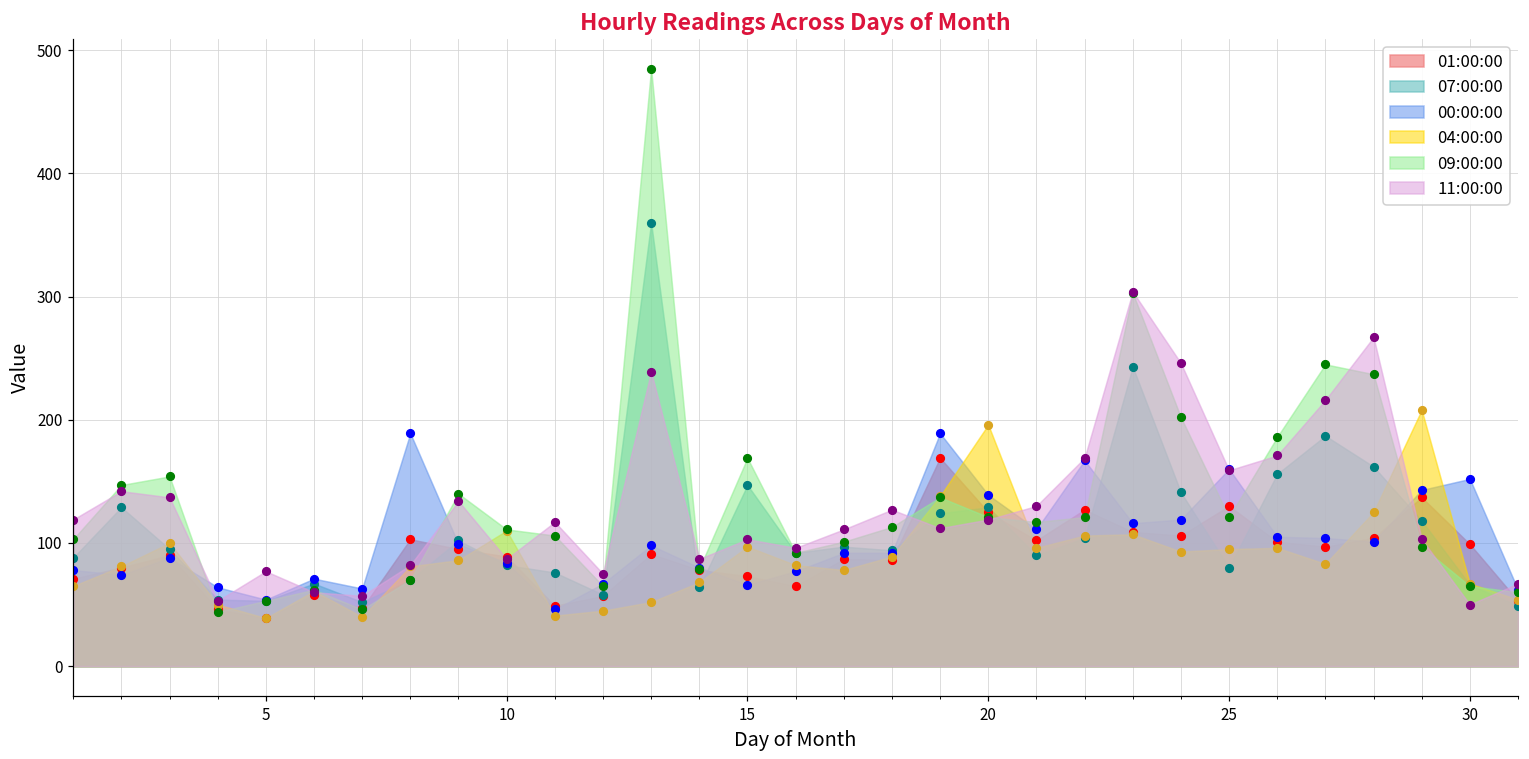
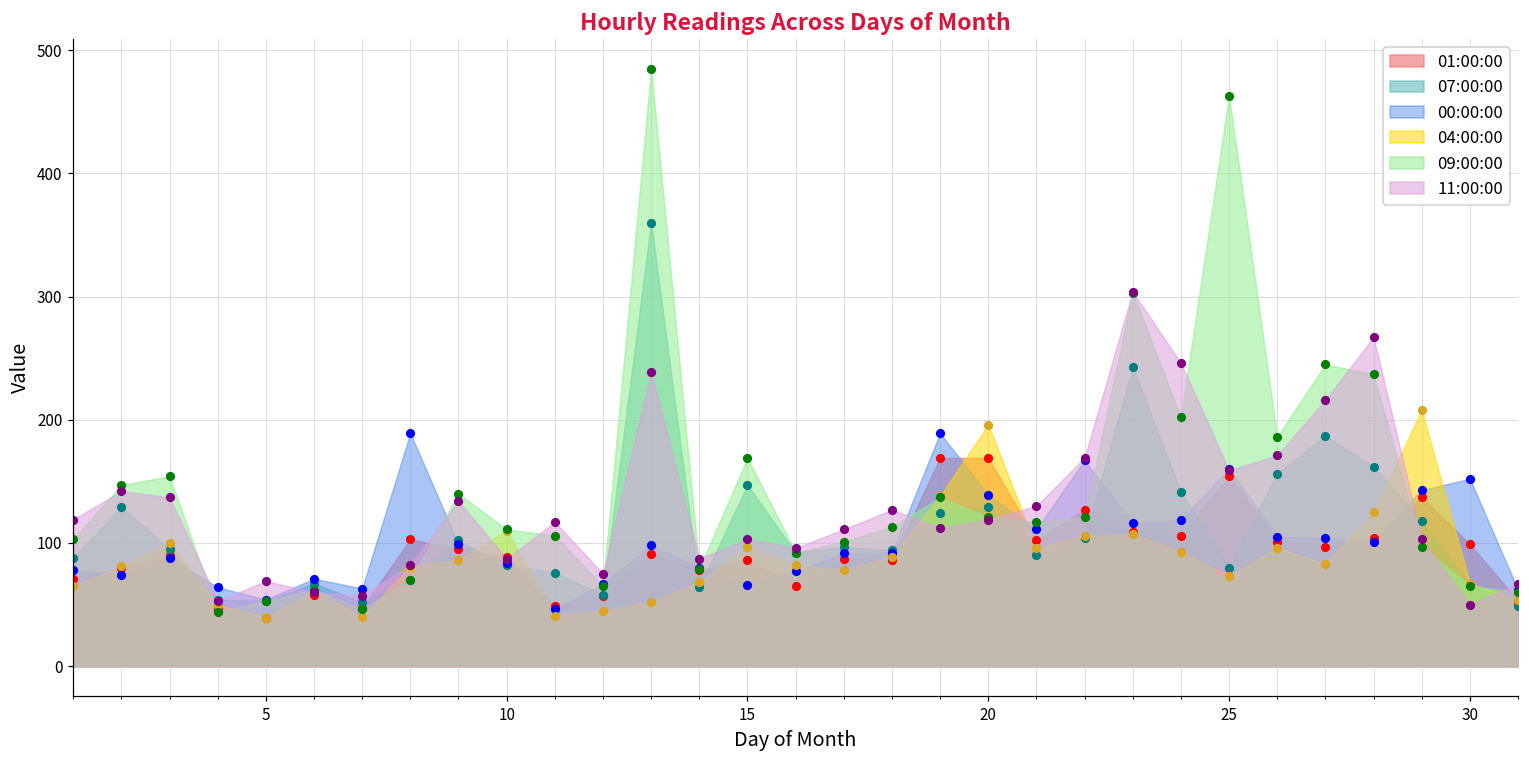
  {
    "01:00:00": {
-     "15": 73,
-     "20": 125,
-     "25": 130,
+     "15": 86,
+     "20": 169,
+     "25": 154,
      "30": 99
    },
    "04:00:00": {
      "15": 97,
      "20": 196,
-     "25": 95
+     "25": 73
    },
    "09:00:00": {
      "15": 169,
-     "25": 121
+     "25": 463
    },
    "11:00:00": {
-     "5": 77,
+     "5": 69,
      "15": 103,
      "30": 50
    }
  }
